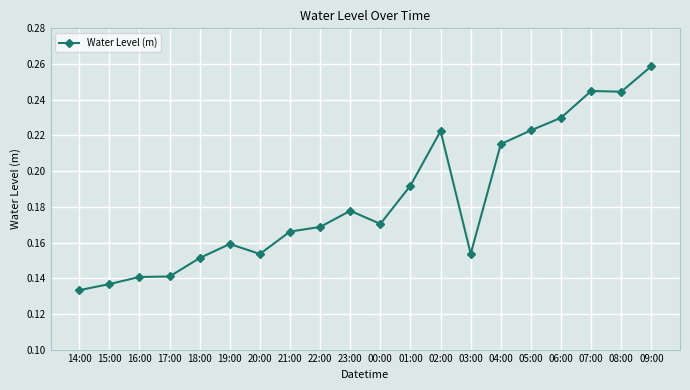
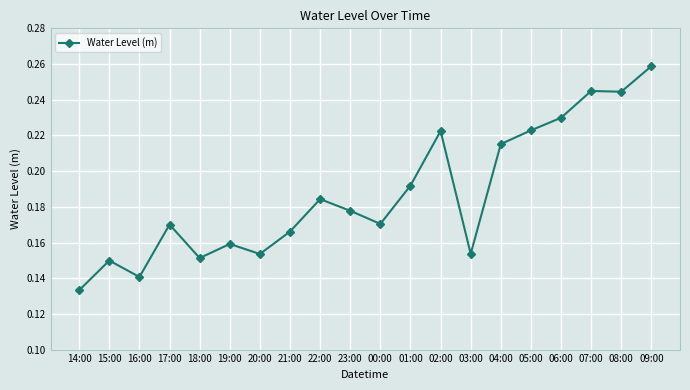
  {
    "14:00": 0.133,
-   "15:00": 0.137,
+   "15:00": 0.150,
    "16:00": 0.141,
-   "17:00": 0.141,
+   "17:00": 0.170,
    "18:00": 0.151,
    "19:00": 0.159,
    "20:00": 0.154,
    "21:00": 0.166,
-   "22:00": 0.169,
+   "22:00": 0.184,
    "23:00": 0.178,
    "00:00": 0.170,
    "01:00": 0.192,
    "02:00": 0.222,
    "03:00": 0.154,
    "04:00": 0.215,
    "05:00": 0.223,
    "06:00": 0.230,
    "07:00": 0.245,
    "08:00": 0.244,
    "09:00": 0.259
  }
